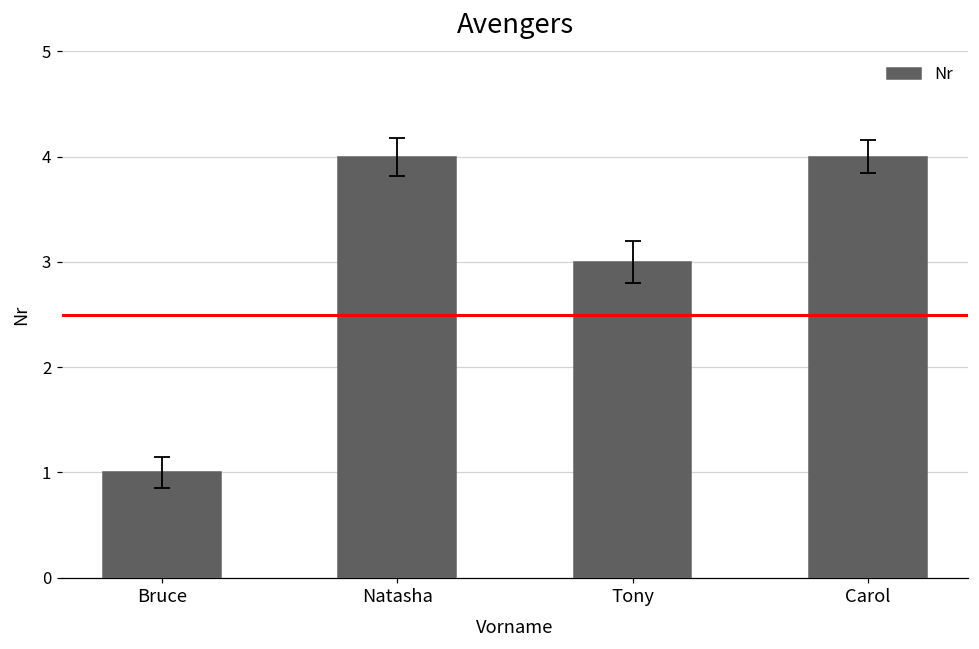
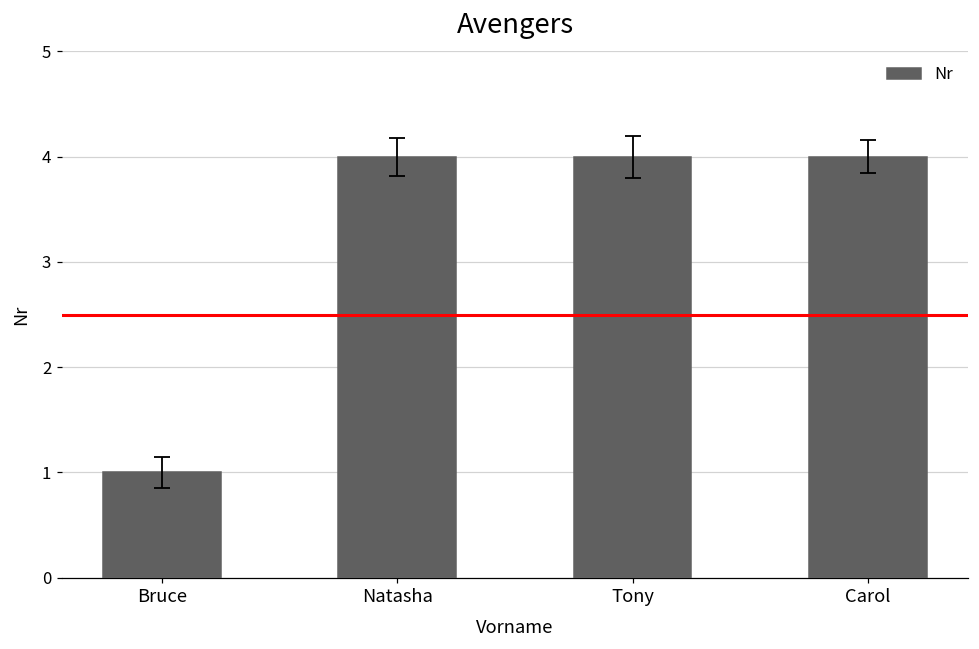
  {
    "Nr": {
      "Bruce": 1,
      "Natasha": 4,
-     "Tony": 3,
+     "Tony": 4,
      "Carol": 4
    }
  }
